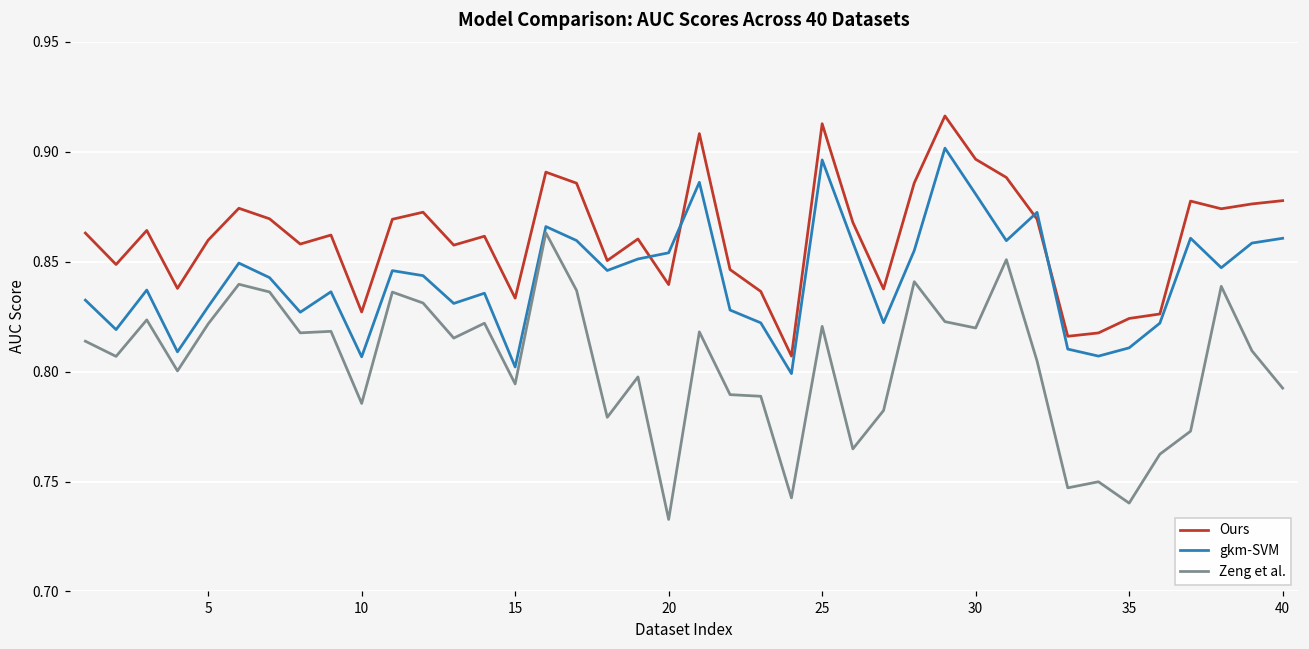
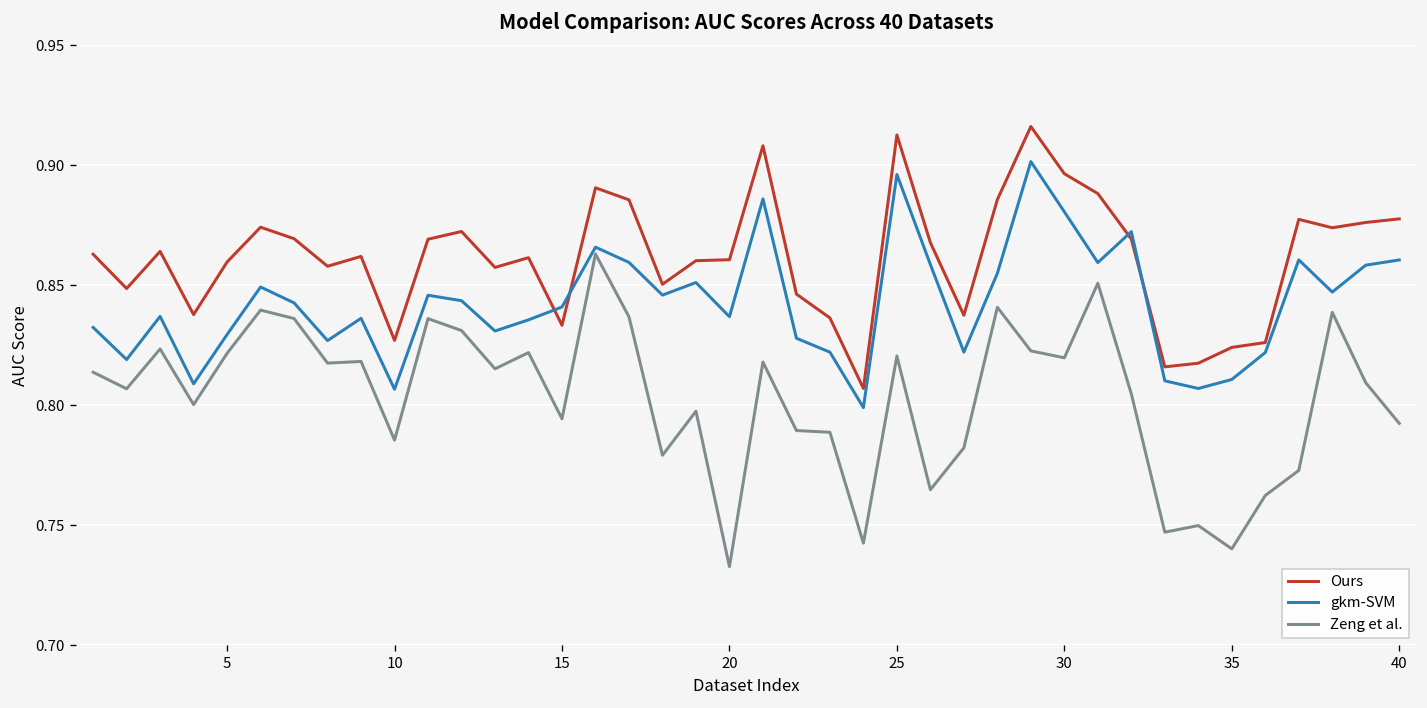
  {
    "Ours": {
      "5": 0.860,
      "10": 0.827,
      "15": 0.833,
-     "20": 0.840,
+     "20": 0.861,
      "25": 0.913,
      "30": 0.897,
      "35": 0.824,
      "40": 0.878
    },
    "gkm-SVM": {
      "5": 0.830,
      "10": 0.807,
-     "15": 0.802,
-     "20": 0.854,
+     "15": 0.841,
+     "20": 0.837,
      "25": 0.896,
      "30": 0.881,
      "35": 0.811,
      "40": 0.861
    },
    "Zeng et al.": {
      "5": 0.822,
      "10": 0.786,
      "15": 0.794,
      "20": 0.733,
      "25": 0.821,
      "30": 0.820,
      "35": 0.740,
      "40": 0.792
    }
  }
